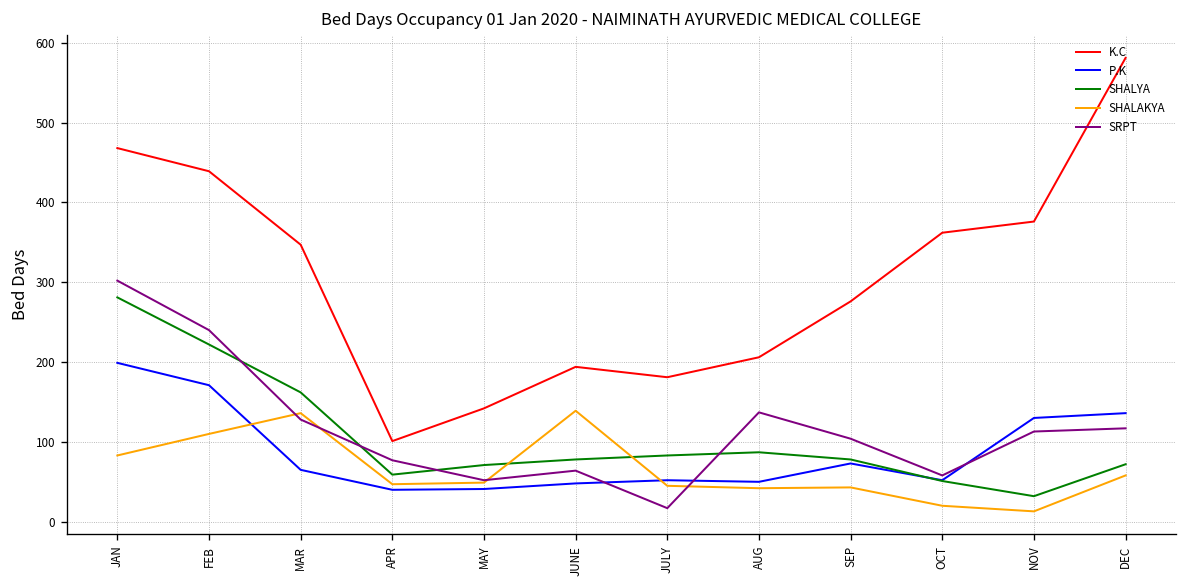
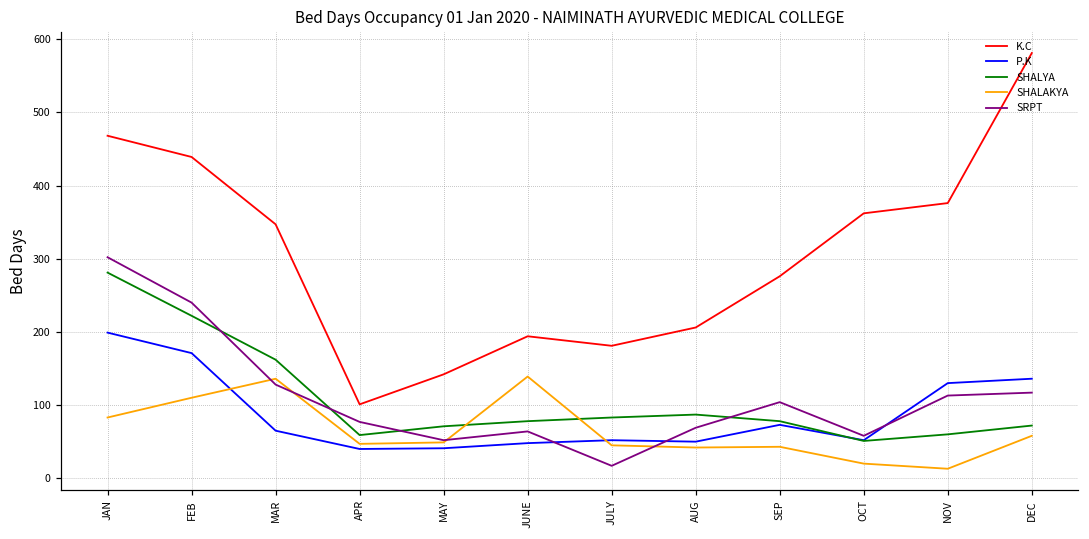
  {
    "K.C": {
      "JAN": 470,
      "FEB": 440,
      "MAR": 350,
      "APR": 100,
      "MAY": 140,
      "JUNE": 190,
      "JULY": 180,
      "AUG": 210,
      "SEP": 280,
      "OCT": 360,
      "NOV": 380,
      "DEC": 580
    },
    "P.K": {
      "JAN": 200,
      "FEB": 170,
      "MAR": 70,
      "APR": 40,
      "MAY": 40,
      "JUNE": 50,
      "JULY": 50,
      "AUG": 50,
      "SEP": 70,
      "NOV": 130,
      "DEC": 140
    },
    "SHALYA": {
      "JAN": 280,
      "FEB": 220,
      "MAR": 160,
      "APR": 60,
      "MAY": 70,
      "JUNE": 80,
      "JULY": 80,
      "AUG": 90,
      "SEP": 80,
-     "NOV": 30,
+     "NOV": 60,
      "DEC": 70
    },
    "SHALAKYA": {
      "JAN": 80,
      "FEB": 110,
      "MAR": 140,
      "APR": 50,
      "JUNE": 140,
      "JULY": 50,
      "AUG": 40,
      "SEP": 40,
      "OCT": 20,
      "NOV": 10,
      "DEC": 60
    },
    "SRPT": {
      "JAN": 300,
      "FEB": 240,
      "MAR": 130,
      "APR": 80,
      "JUNE": 60,
      "JULY": 20,
-     "AUG": 140,
+     "AUG": 70,
      "SEP": 100,
      "OCT": 60,
      "NOV": 110,
      "DEC": 120
    }
  }
